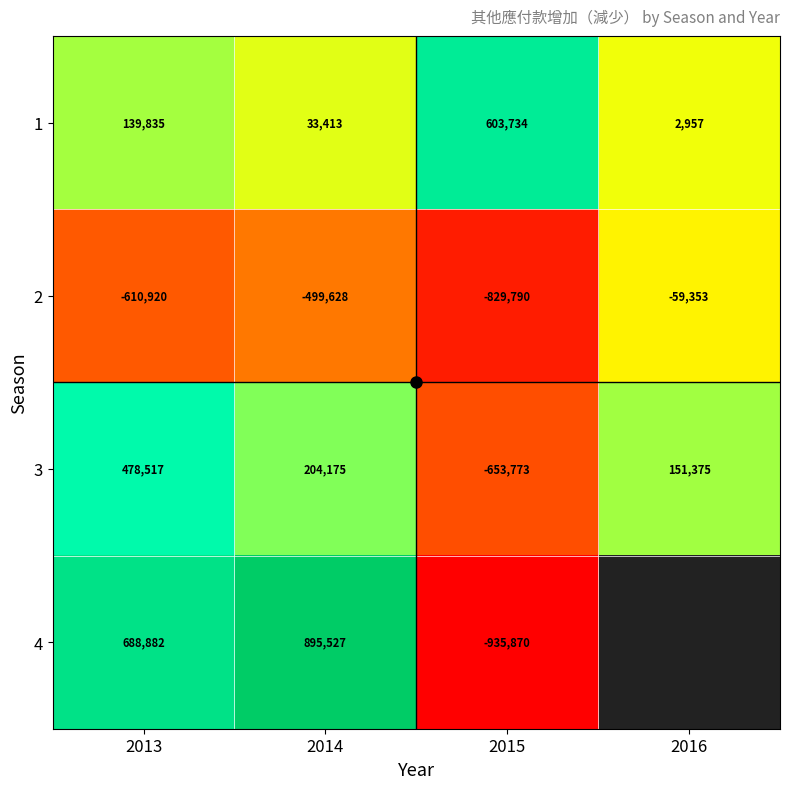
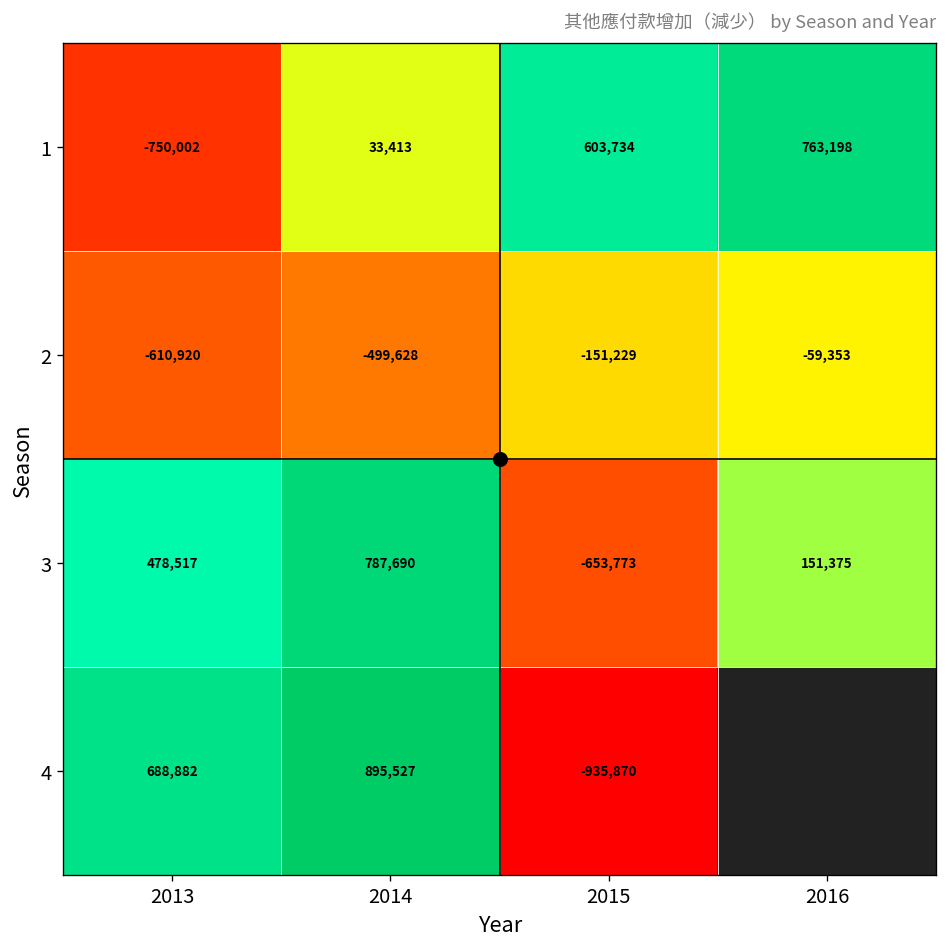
  {
    "1": {
-     "2013": "139,835",
+     "2013": "-750,002",
      "2014": "33,413",
      "2015": "603,734",
-     "2016": "2,957"
+     "2016": "763,198"
    },
    "2": {
      "2013": "-610,920",
      "2014": "-499,628",
-     "2015": "-829,790",
+     "2015": "-151,229",
      "2016": "-59,353"
    },
    "3": {
      "2013": "478,517",
-     "2014": "204,175",
+     "2014": "787,690",
      "2015": "-653,773",
      "2016": "151,375"
    },
    "4": {
      "2013": "688,882",
      "2014": "895,527",
      "2015": "-935,870"
    }
  }
